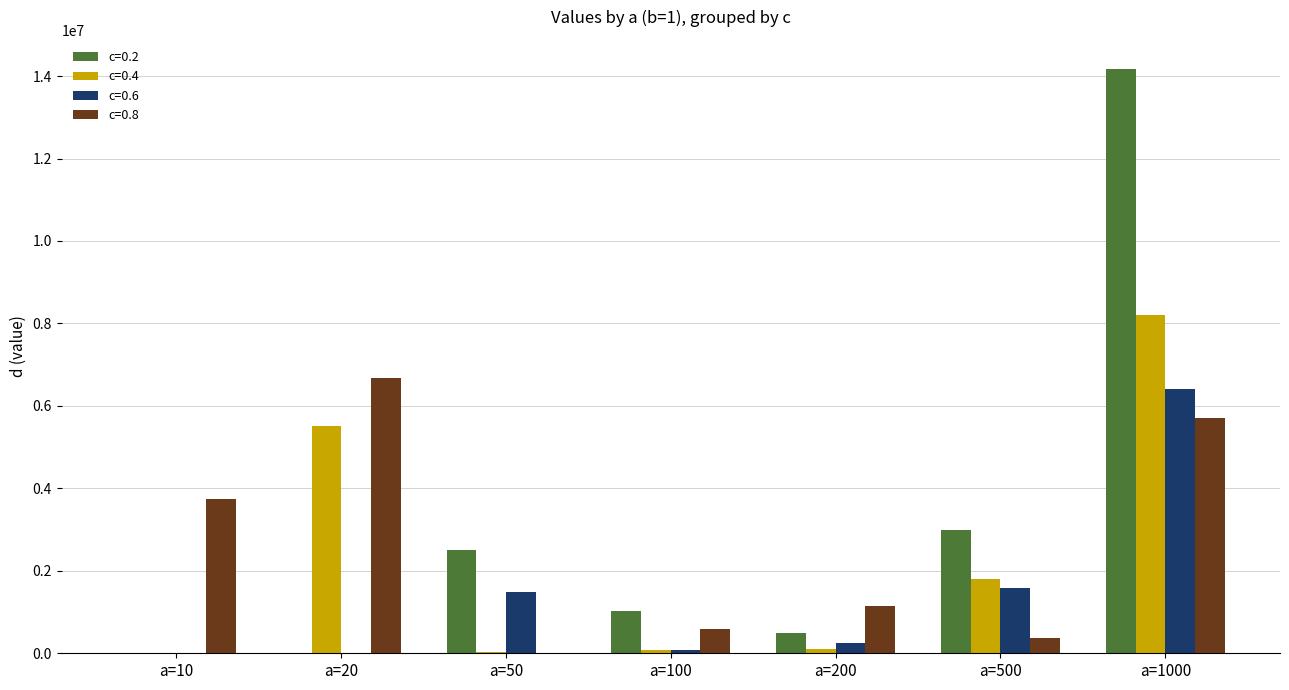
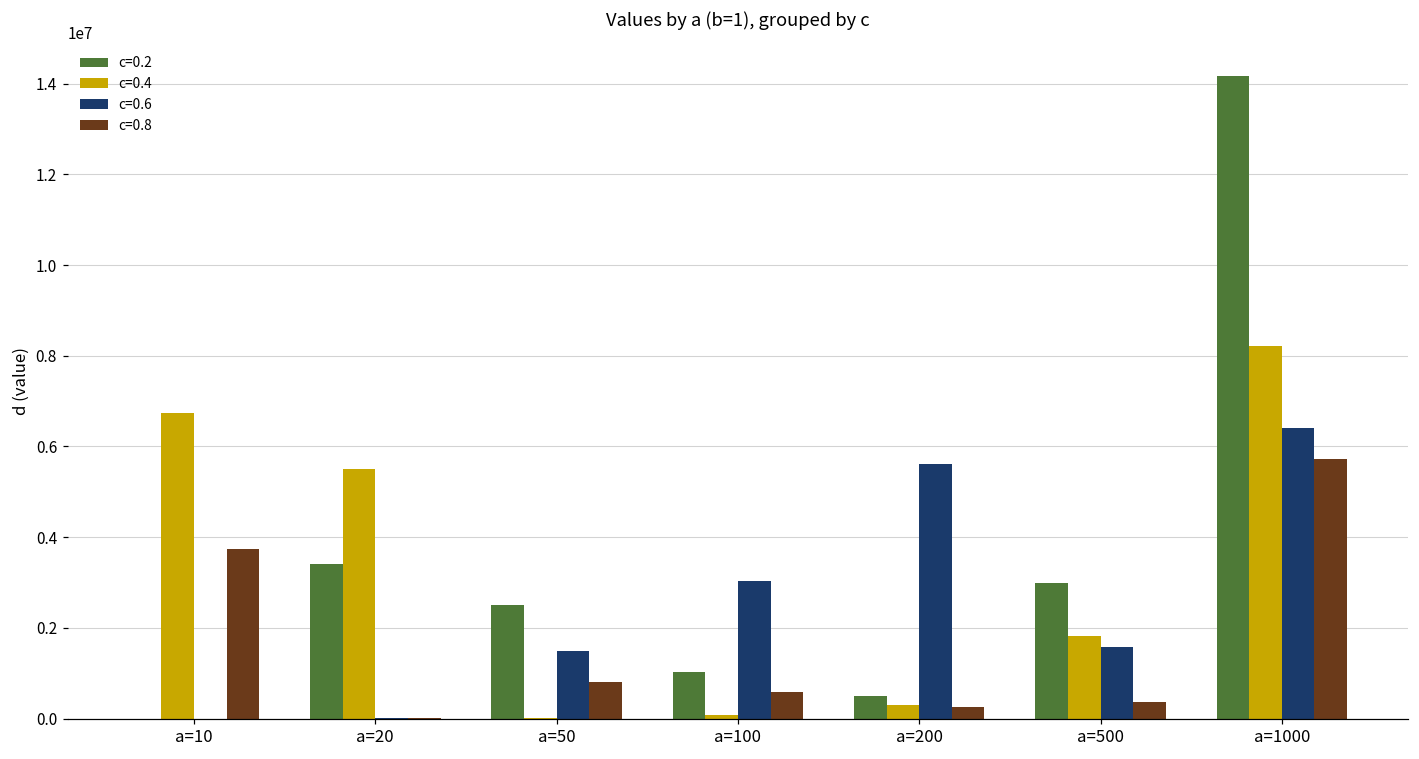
  {
    "c=0.2": {
-     "a=20": 0,
+     "a=20": 3400000,
      "a=50": 2500000,
      "a=100": 1000000,
      "a=200": 500000,
      "a=500": 3000000,
      "a=1000": 14200000
    },
    "c=0.4": {
-     "a=10": 0,
+     "a=10": 6700000,
      "a=20": 5500000,
      "a=100": 100000,
-     "a=200": 100000,
+     "a=200": 300000,
      "a=500": 1800000,
      "a=1000": 8200000
    },
    "c=0.6": {
      "a=50": 1500000,
-     "a=100": 100000,
-     "a=200": 300000,
+     "a=100": 3000000,
+     "a=200": 5600000,
      "a=500": 1600000,
      "a=1000": 6400000
    },
    "c=0.8": {
      "a=10": 3700000,
-     "a=20": 6700000,
-     "a=50": 0,
+     "a=20": 0,
+     "a=50": 800000,
      "a=100": 600000,
-     "a=200": 1100000,
+     "a=200": 300000,
      "a=500": 400000,
      "a=1000": 5700000
    }
  }
